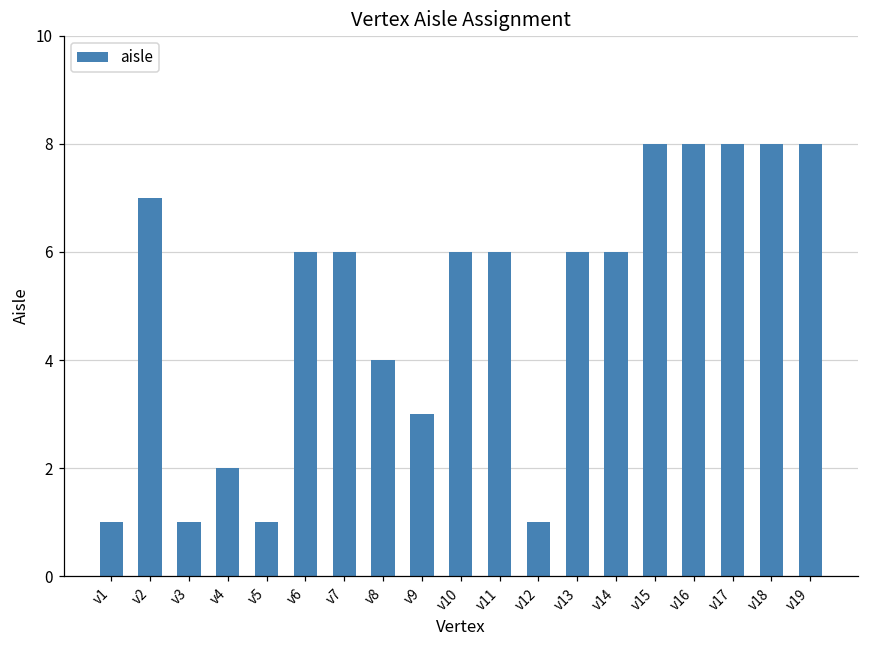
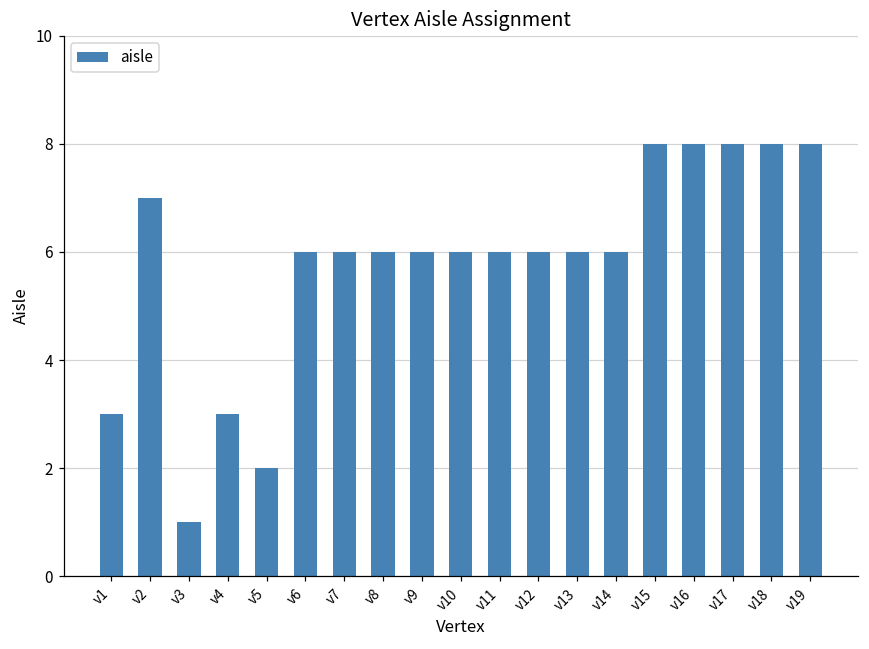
  {
-   "v1": 1,
+   "v1": 3,
    "v2": 7,
    "v3": 1,
-   "v4": 2,
-   "v5": 1,
+   "v4": 3,
+   "v5": 2,
    "v6": 6,
    "v7": 6,
-   "v8": 4,
-   "v9": 3,
+   "v8": 6,
+   "v9": 6,
    "v10": 6,
    "v11": 6,
-   "v12": 1,
+   "v12": 6,
    "v13": 6,
    "v14": 6,
    "v15": 8,
    "v16": 8,
    "v17": 8,
    "v18": 8,
    "v19": 8
  }
